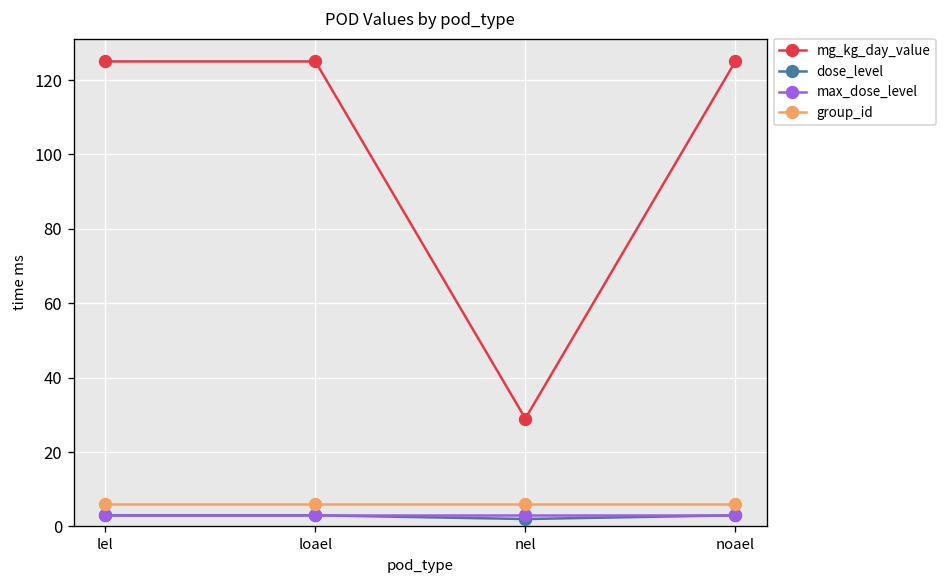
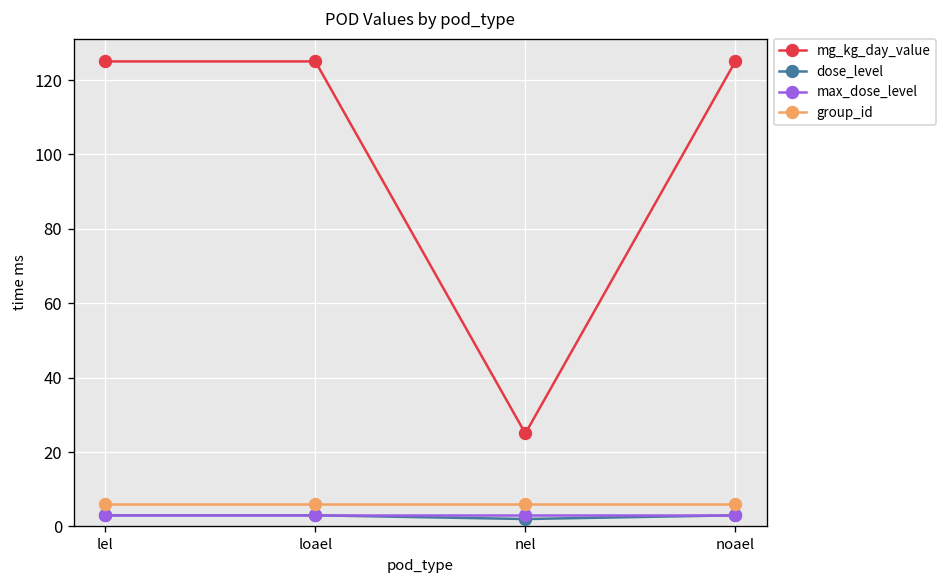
  {
    "mg_kg_day_value": {
      "lel": 125,
      "loael": 125,
-     "nel": 29,
+     "nel": 25,
      "noael": 125
    },
    "dose_level": {
      "nel": 2
    },
    "max_dose_level": {
      "nel": 3
    },
    "group_id": {
      "lel": 6,
      "loael": 6,
      "nel": 6,
      "noael": 6
    }
  }
